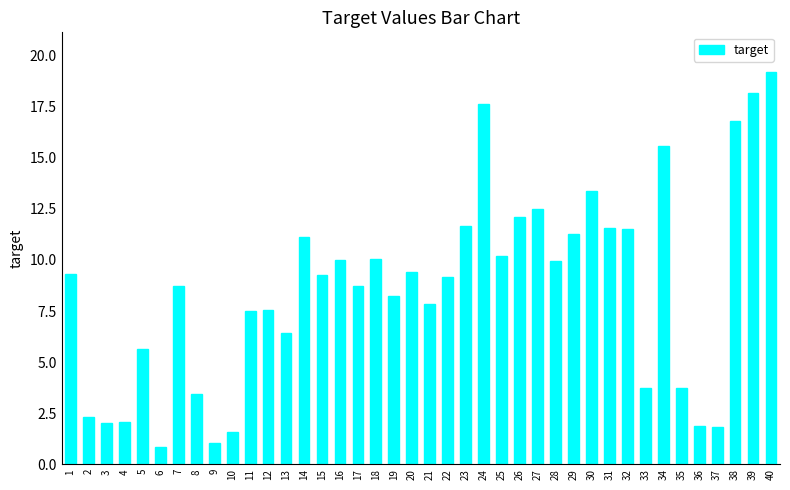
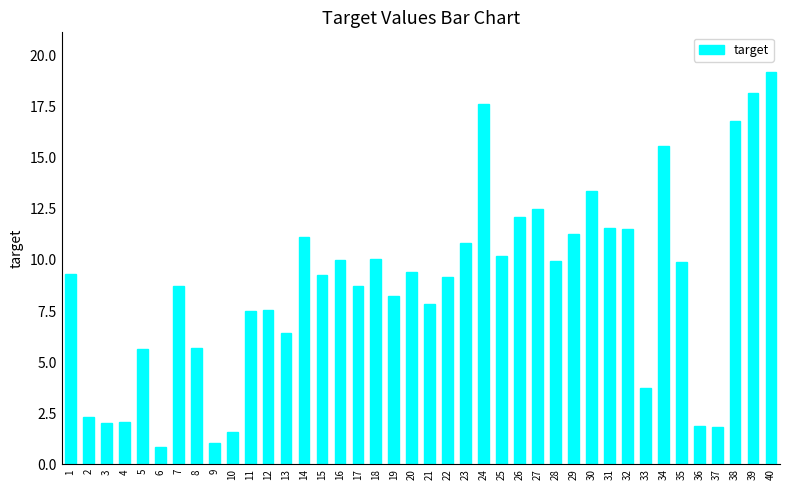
  {
    "1": 9.3,
    "2": 2.3,
    "3": 2.0,
    "4": 2.1,
    "5": 5.6,
    "6": 0.9,
    "7": 8.7,
-   "8": 3.5,
+   "8": 5.7,
    "9": 1.0,
    "10": 1.6,
    "11": 7.5,
    "12": 7.5,
    "13": 6.4,
    "14": 11.1,
    "15": 9.3,
    "16": 10.0,
    "17": 8.7,
    "18": 10.0,
    "19": 8.2,
    "20": 9.4,
    "21": 7.9,
    "22": 9.1,
-   "23": 11.7,
+   "23": 10.8,
    "24": 17.7,
    "25": 10.2,
    "26": 12.1,
    "27": 12.5,
    "28": 10.0,
    "29": 11.3,
    "30": 13.4,
    "31": 11.5,
    "32": 11.5,
    "33": 3.7,
    "34": 15.6,
-   "35": 3.7,
+   "35": 9.9,
    "36": 1.9,
    "37": 1.8,
    "38": 16.8,
    "39": 18.2,
    "40": 19.2
  }
